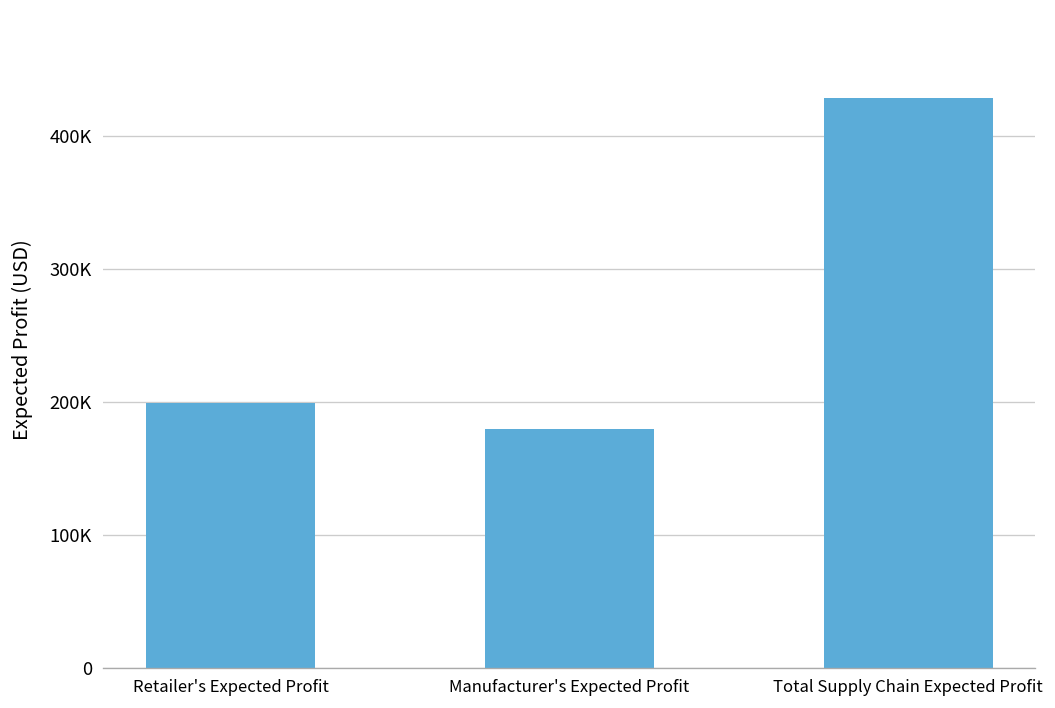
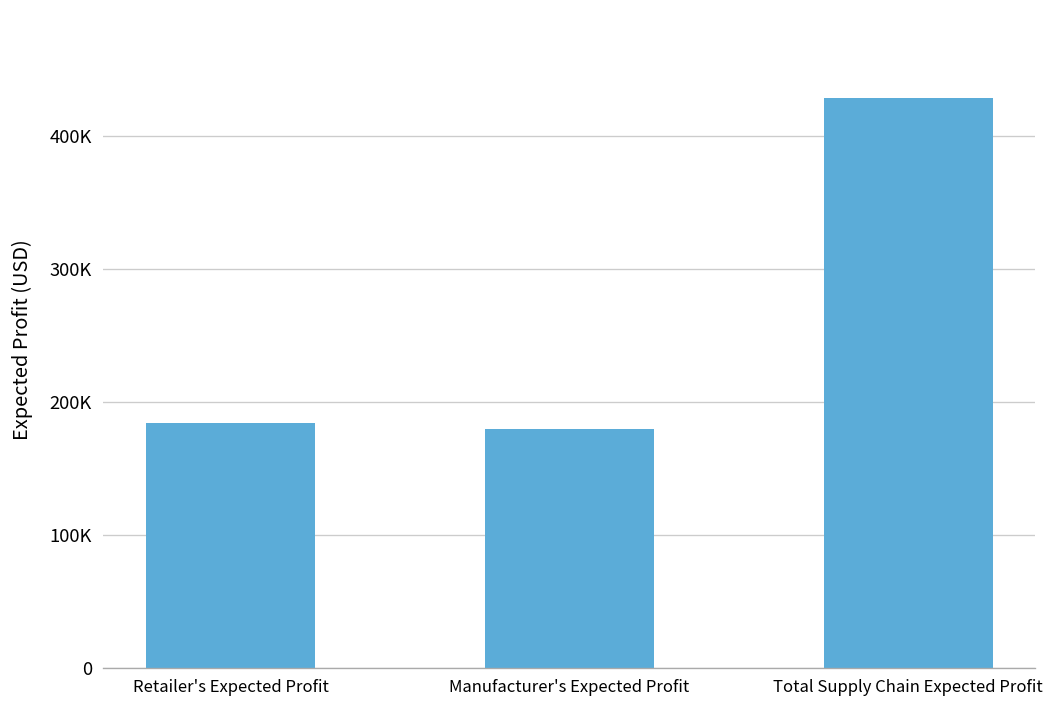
  {
-   "Retailer's Expected Profit": 199000,
+   "Retailer's Expected Profit": 184000,
    "Manufacturer's Expected Profit": 179000,
    "Total Supply Chain Expected Profit": 429000
  }
